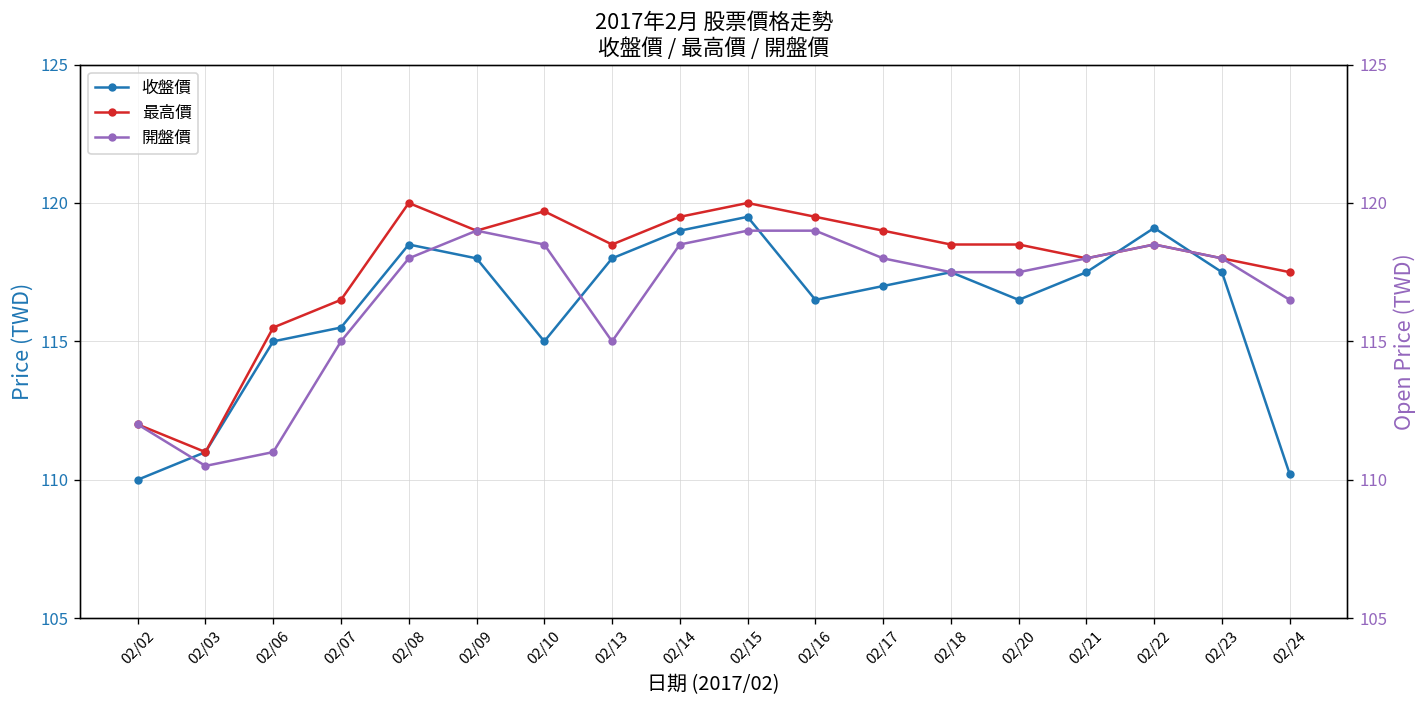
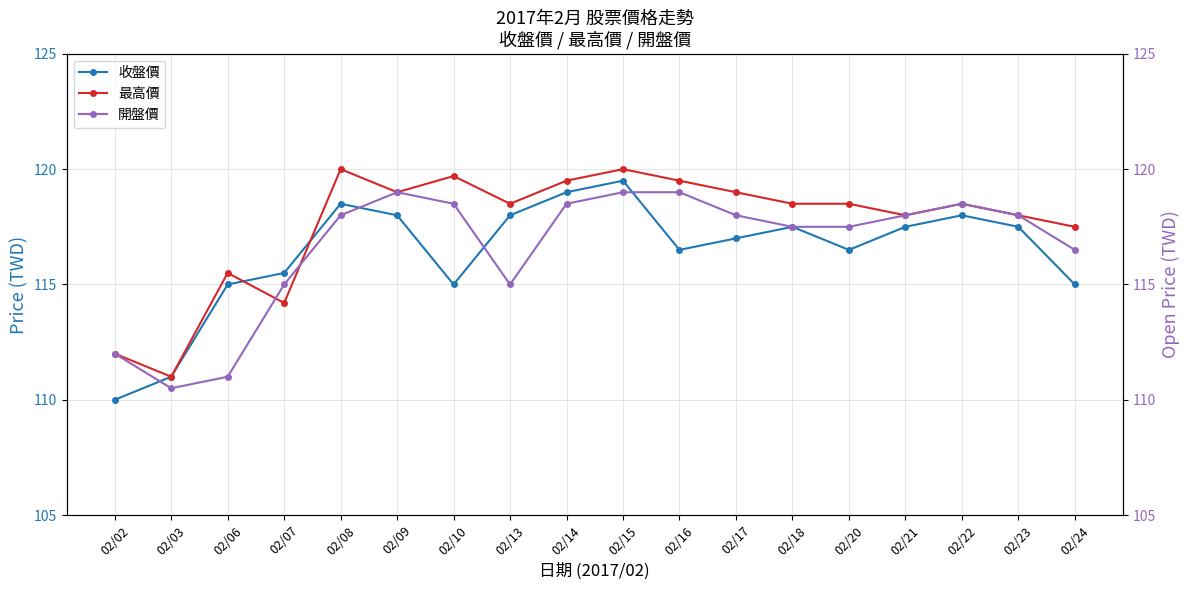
  {
    "收盤價": {
      "02/02": 110.0,
      "02/06": 115.0,
      "02/07": 115.5,
      "02/08": 118.5,
      "02/09": 118.0,
      "02/10": 115.0,
      "02/13": 118.0,
      "02/14": 119.0,
      "02/15": 119.5,
      "02/16": 116.5,
      "02/17": 117.0,
      "02/18": 117.5,
      "02/20": 116.5,
      "02/21": 117.5,
-     "02/22": 119.1,
+     "02/22": 118.0,
      "02/23": 117.5,
-     "02/24": 110.2
+     "02/24": 115.0
    },
    "最高價": {
      "02/02": 112.0,
      "02/06": 115.5,
-     "02/07": 116.5,
+     "02/07": 114.2,
      "02/08": 120.0,
      "02/09": 119.0,
      "02/10": 119.7,
      "02/13": 118.5,
      "02/14": 119.5,
      "02/15": 120.0,
      "02/16": 119.5,
      "02/17": 119.0,
      "02/18": 118.5,
      "02/20": 118.5,
      "02/21": 118.0,
      "02/22": 118.5,
      "02/23": 118.0,
      "02/24": 117.5
    },
    "開盤價": {
      "02/02": 112.0,
      "02/03": 110.5,
      "02/06": 111.0,
      "02/07": 115.0,
      "02/08": 118.0,
      "02/09": 119.0,
      "02/10": 118.5,
      "02/13": 115.0,
      "02/14": 118.5,
      "02/15": 119.0,
      "02/16": 119.0,
      "02/17": 118.0,
      "02/18": 117.5,
      "02/20": 117.5,
      "02/21": 118.0,
      "02/22": 118.5,
      "02/23": 118.0,
      "02/24": 116.5
    }
  }
